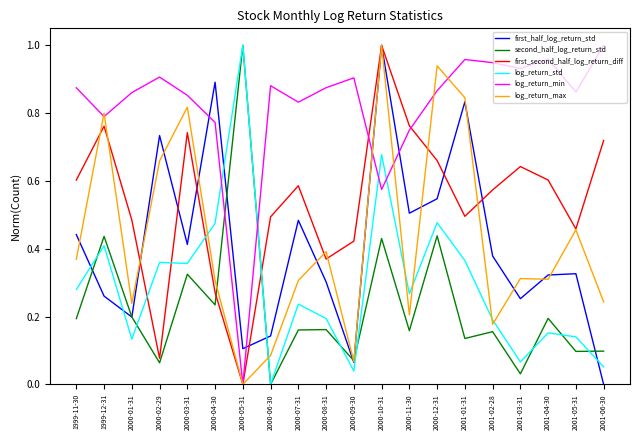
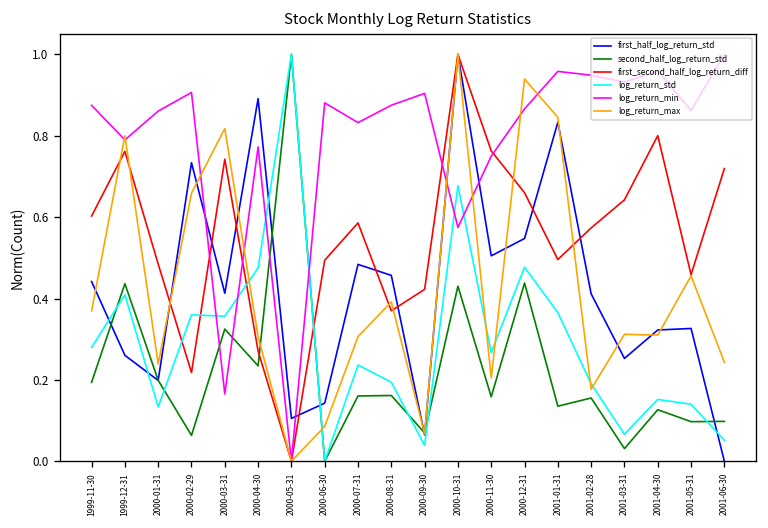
  {
    "first_half_log_return_std": {
      "1999-11-30": 0.44,
      "1999-12-31": 0.26,
      "2000-02-29": 0.73,
      "2000-03-31": 0.41,
      "2000-04-30": 0.89,
      "2000-05-31": 0.11,
      "2000-06-30": 0.14,
      "2000-07-31": 0.48,
-     "2000-08-31": 0.30,
+     "2000-08-31": 0.46,
      "2000-11-30": 0.50,
      "2000-12-31": 0.55,
      "2001-01-31": 0.83,
-     "2001-02-28": 0.38,
+     "2001-02-28": 0.41,
      "2001-03-31": 0.25,
      "2001-04-30": 0.32,
      "2001-05-31": 0.33,
      "2001-06-30": 0.00
    },
    "second_half_log_return_std": {
      "1999-11-30": 0.19,
      "1999-12-31": 0.44,
      "2000-02-29": 0.06,
      "2000-03-31": 0.32,
      "2000-04-30": 0.23,
      "2000-07-31": 0.16,
      "2000-08-31": 0.16,
      "2000-10-31": 0.43,
      "2000-11-30": 0.16,
      "2000-12-31": 0.44,
      "2001-01-31": 0.14,
      "2001-02-28": 0.16,
      "2001-03-31": 0.03,
-     "2001-04-30": 0.19,
+     "2001-04-30": 0.13,
      "2001-05-31": 0.10,
      "2001-06-30": 0.10
    },
    "first_second_half_log_return_diff": {
      "1999-11-30": 0.60,
      "1999-12-31": 0.76,
      "2000-01-31": 0.48,
-     "2000-02-29": 0.08,
+     "2000-02-29": 0.22,
      "2000-03-31": 0.74,
      "2000-04-30": 0.27,
      "2000-06-30": 0.49,
      "2000-07-31": 0.59,
      "2000-08-31": 0.37,
      "2000-09-30": 0.42,
      "2000-11-30": 0.76,
      "2000-12-31": 0.66,
      "2001-01-31": 0.50,
      "2001-02-28": 0.57,
      "2001-03-31": 0.64,
-     "2001-04-30": 0.60,
+     "2001-04-30": 0.80,
      "2001-06-30": 0.72
    },
    "log_return_std": {
      "1999-11-30": 0.28,
      "1999-12-31": 0.41,
      "2000-01-31": 0.13,
      "2000-02-29": 0.36,
      "2000-03-31": 0.36,
      "2000-04-30": 0.48,
      "2000-07-31": 0.24,
      "2000-08-31": 0.19,
      "2000-09-30": 0.04,
      "2000-10-31": 0.68,
      "2000-11-30": 0.27,
      "2000-12-31": 0.48,
      "2001-01-31": 0.37,
      "2001-02-28": 0.19,
      "2001-03-31": 0.07,
      "2001-04-30": 0.15,
      "2001-05-31": 0.14,
      "2001-06-30": 0.05
    },
    "log_return_min": {
      "1999-11-30": 0.87,
      "1999-12-31": 0.79,
      "2000-01-31": 0.86,
      "2000-02-29": 0.91,
-     "2000-03-31": 0.85,
+     "2000-03-31": 0.17,
      "2000-04-30": 0.77,
      "2000-06-30": 0.88,
      "2000-07-31": 0.83,
      "2000-08-31": 0.87,
      "2000-09-30": 0.90,
      "2000-10-31": 0.57,
      "2000-11-30": 0.75,
      "2000-12-31": 0.87,
      "2001-01-31": 0.96
    },
    "log_return_max": {
      "1999-11-30": 0.37,
      "1999-12-31": 0.80,
      "2000-01-31": 0.24,
      "2000-02-29": 0.66,
      "2000-03-31": 0.82,
      "2000-04-30": 0.31,
      "2000-06-30": 0.09,
      "2000-07-31": 0.31,
      "2000-08-31": 0.39,
      "2000-11-30": 0.20,
      "2000-12-31": 0.94,
      "2001-01-31": 0.85,
      "2001-02-28": 0.18,
      "2001-03-31": 0.31,
      "2001-04-30": 0.31,
      "2001-06-30": 0.24
    }
  }
